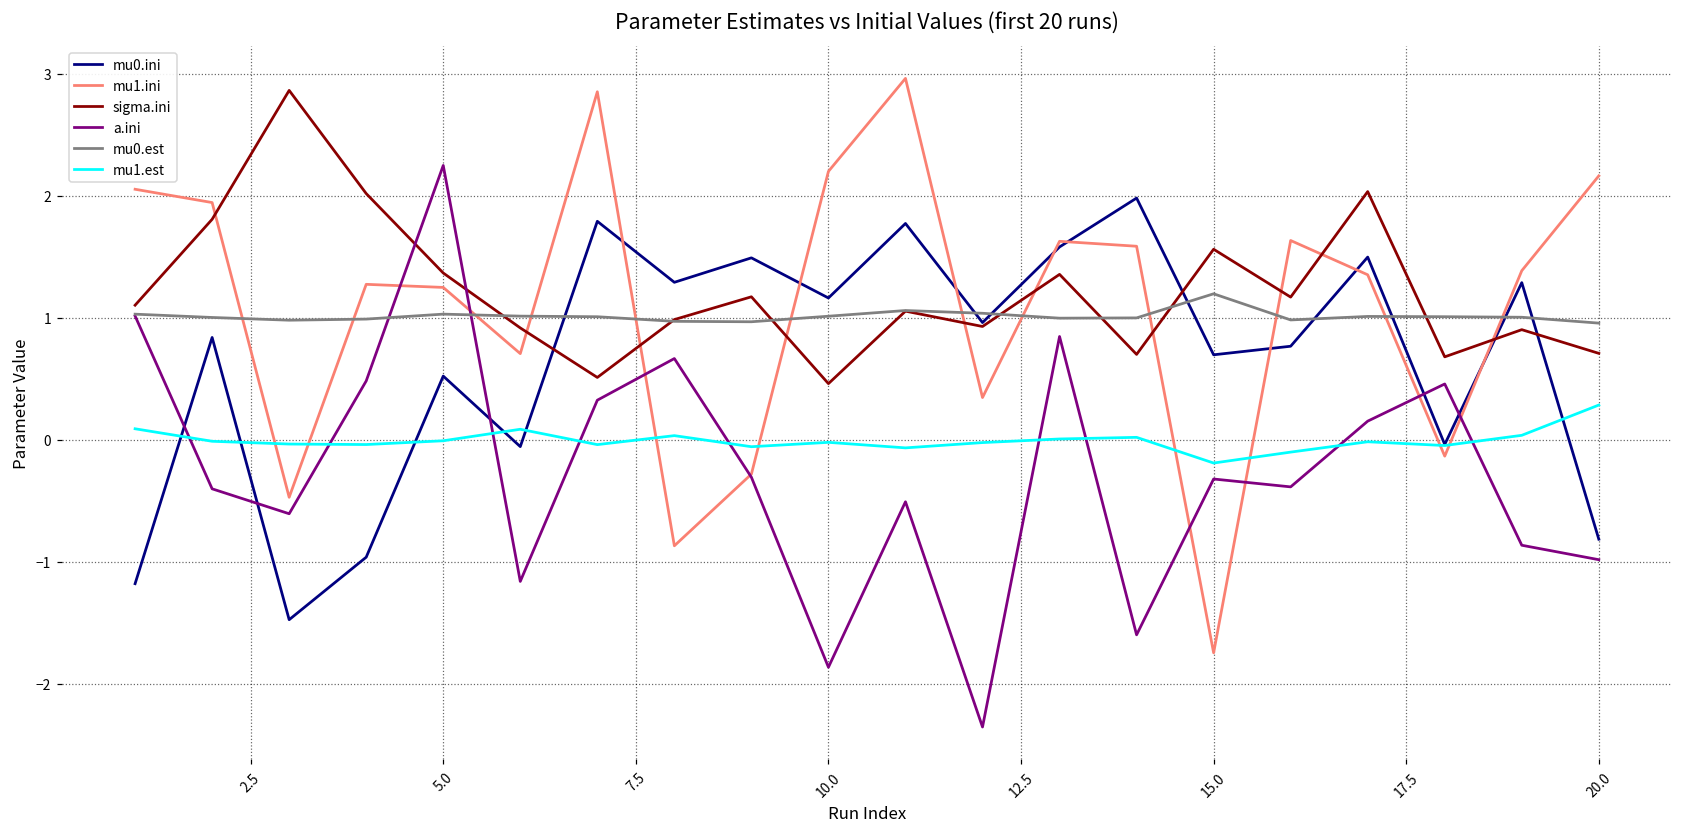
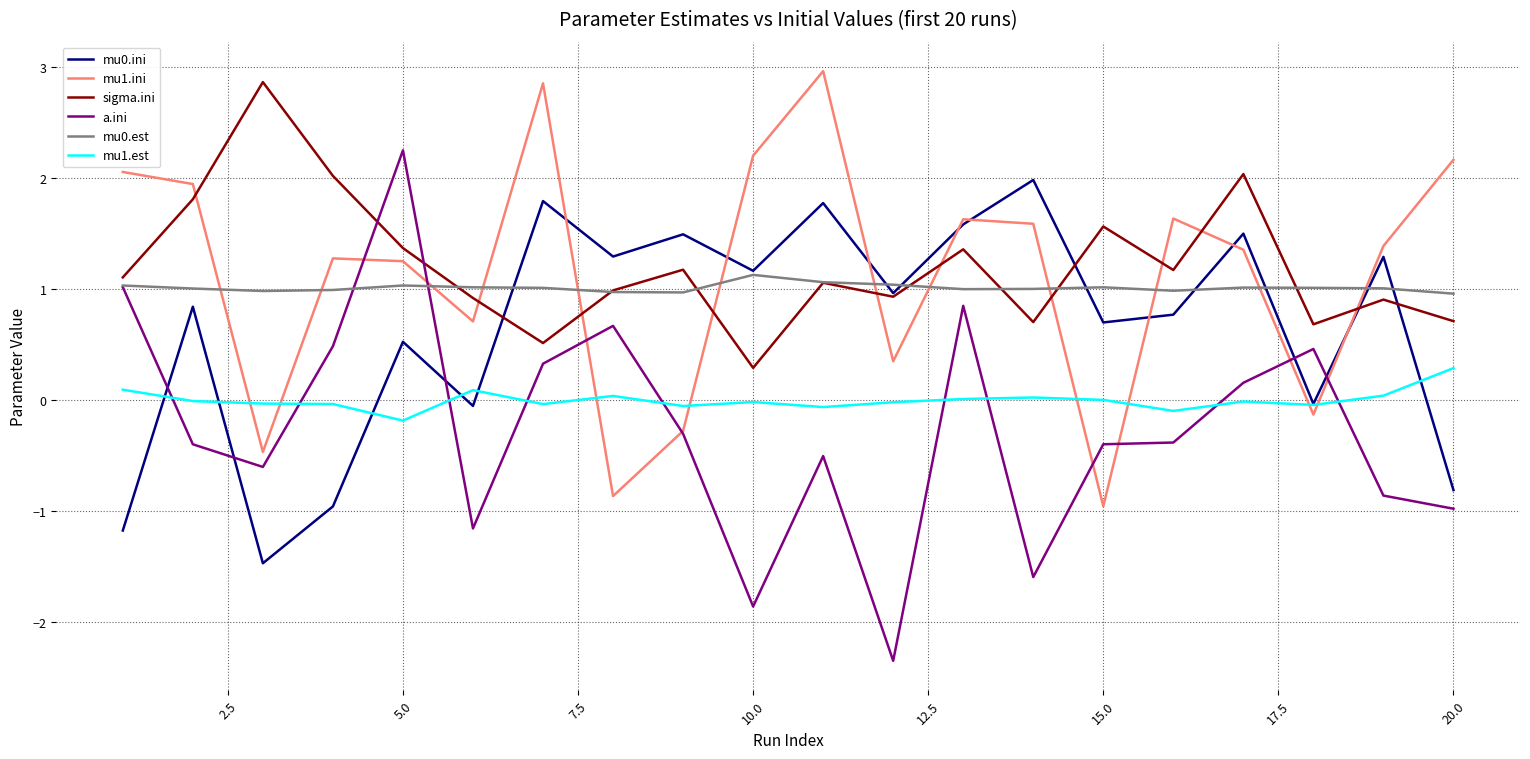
  {
    "mu0.ini": {
      "5.0": 0.52,
      "10.0": 1.16,
      "15.0": 0.70,
      "20.0": -0.81
    },
    "mu1.ini": {
      "5.0": 1.25,
      "10.0": 2.20,
-     "15.0": -1.75,
+     "15.0": -0.96,
      "20.0": 2.16
    },
    "sigma.ini": {
      "5.0": 1.37,
-     "10.0": 0.46,
+     "10.0": 0.29,
      "15.0": 1.56,
      "20.0": 0.71
    },
    "a.ini": {
      "5.0": 2.25,
      "10.0": -1.86,
-     "15.0": -0.32,
+     "15.0": -0.40,
      "20.0": -0.98
    },
    "mu0.est": {
      "5.0": 1.03,
-     "10.0": 1.01,
-     "15.0": 1.20,
+     "10.0": 1.13,
+     "15.0": 1.01,
      "20.0": 0.96
    },
    "mu1.est": {
-     "5.0": -0.01,
+     "5.0": -0.19,
      "10.0": -0.02,
-     "15.0": -0.19,
+     "15.0": 0.00,
      "20.0": 0.29
    }
  }
